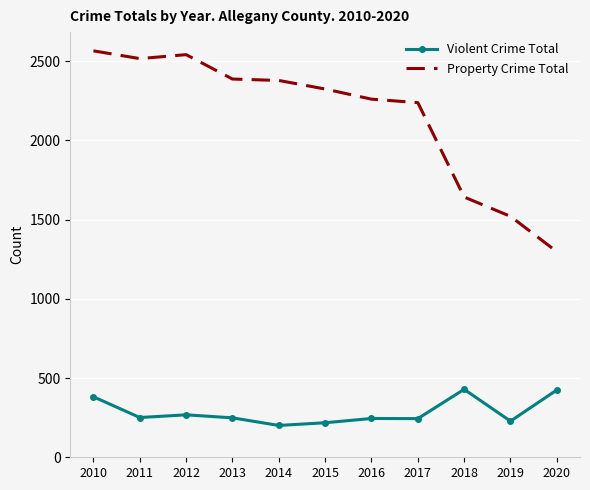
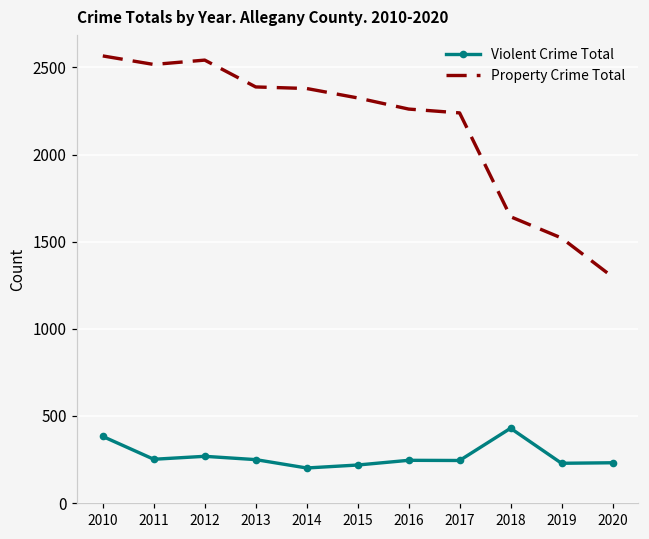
  {
    "Violent Crime Total": {
      "2010": 380,
      "2011": 250,
      "2012": 270,
      "2013": 250,
      "2014": 200,
      "2015": 220,
      "2016": 250,
      "2017": 240,
      "2018": 430,
      "2019": 230,
-     "2020": 430
+     "2020": 230
    },
    "Property Crime Total": {
      "2010": 2570,
      "2011": 2520,
      "2012": 2540,
      "2013": 2390,
      "2014": 2380,
      "2015": 2330,
      "2016": 2260,
      "2017": 2240,
      "2018": 1640,
      "2019": 1520,
      "2020": 1300
    }
  }
